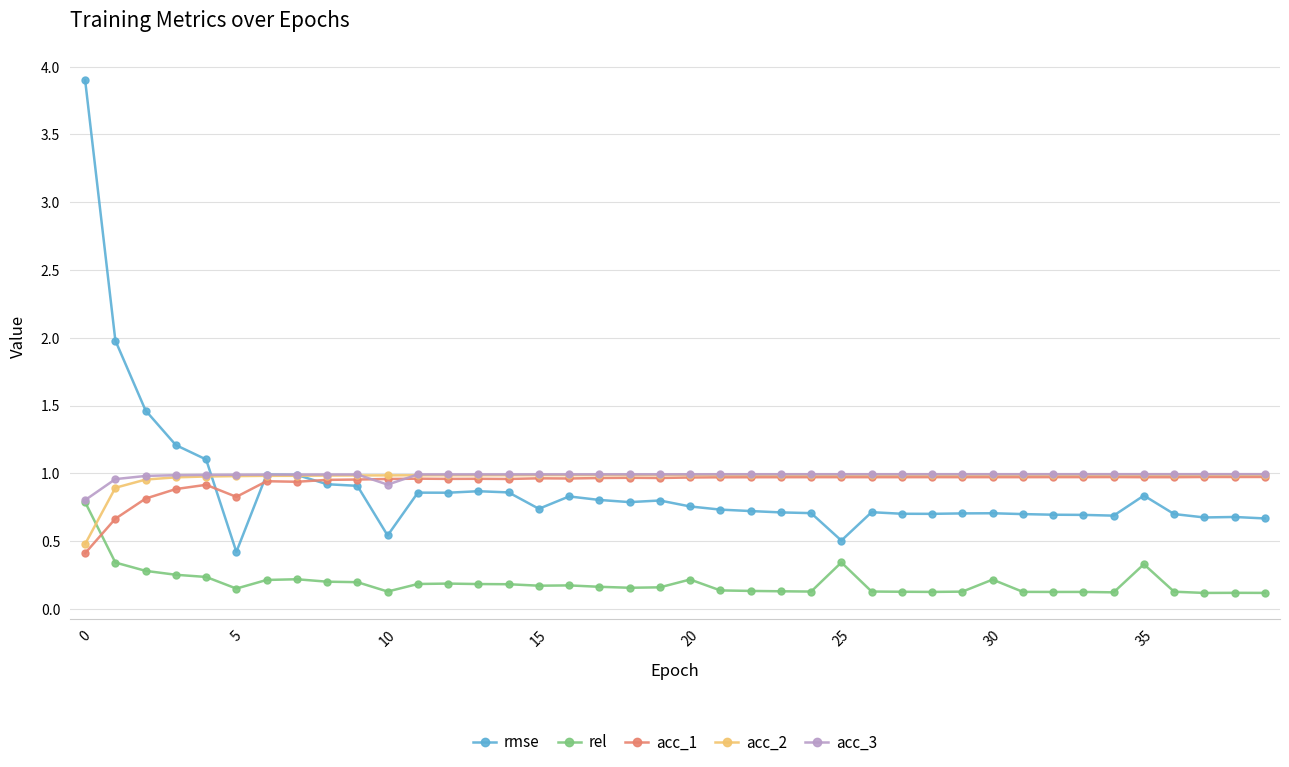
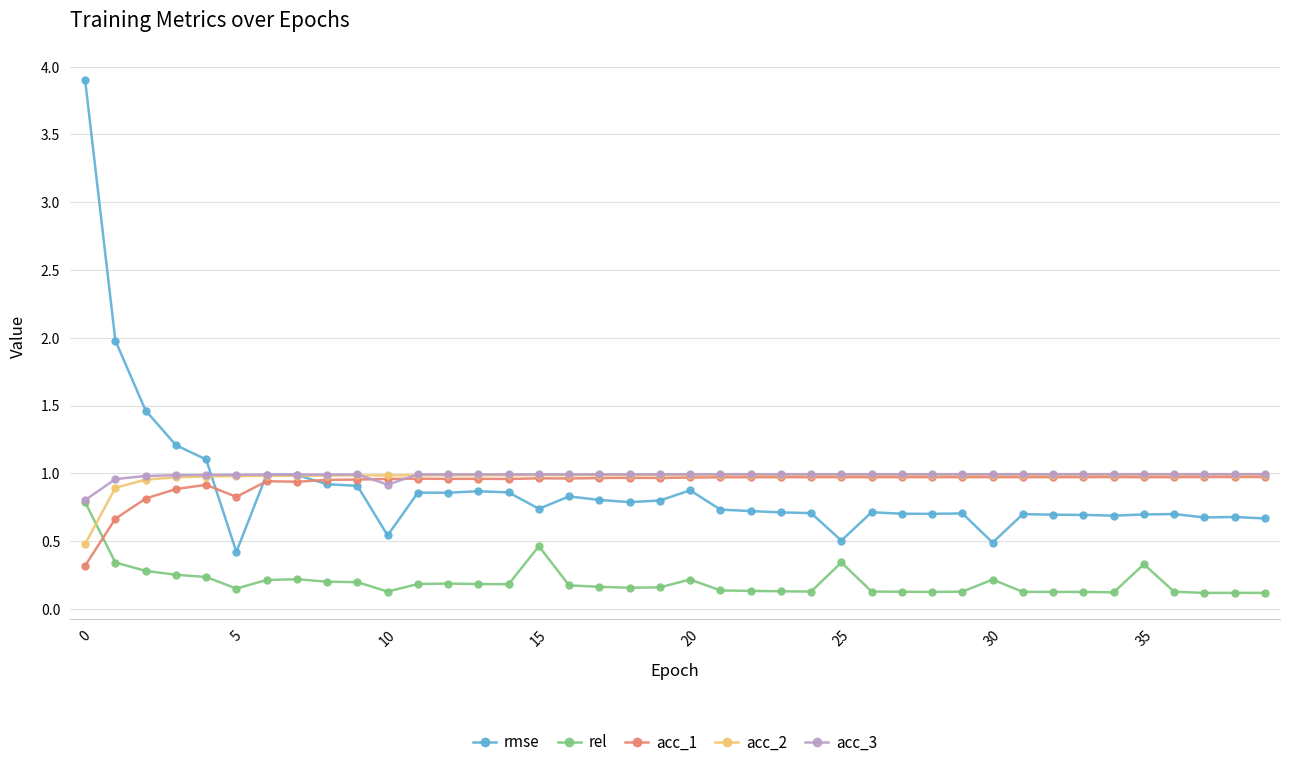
  {
    "rmse": {
      "0": 3.90,
      "5": 0.42,
      "10": 0.54,
      "15": 0.74,
-     "20": 0.76,
+     "20": 0.87,
      "25": 0.50,
-     "30": 0.71,
-     "35": 0.84
+     "30": 0.49,
+     "35": 0.70
    },
    "rel": {
      "5": 0.15,
      "10": 0.13,
-     "15": 0.17,
+     "15": 0.46,
      "20": 0.22,
      "25": 0.34,
      "30": 0.22,
      "35": 0.33
    },
    "acc_1": {
-     "0": 0.41,
+     "0": 0.32,
      "5": 0.83,
      "10": 0.96,
      "15": 0.96
    },
    "acc_2": {
      "0": 0.48,
      "10": 0.98
    },
    "acc_3": {
      "10": 0.92
    }
  }
